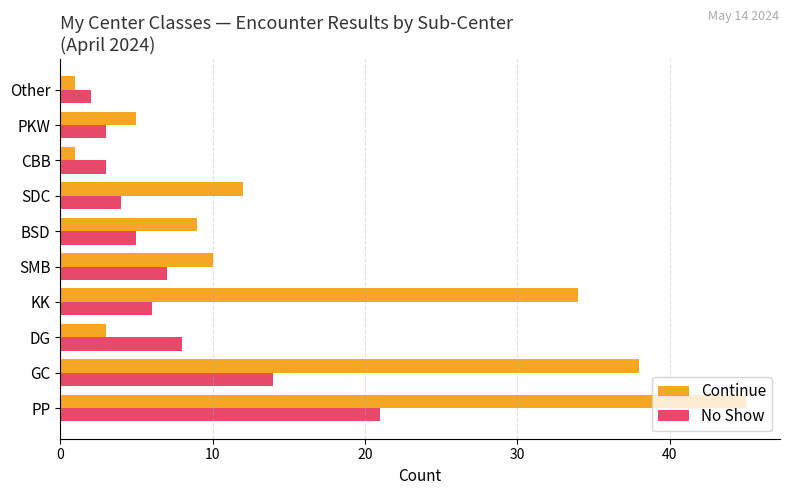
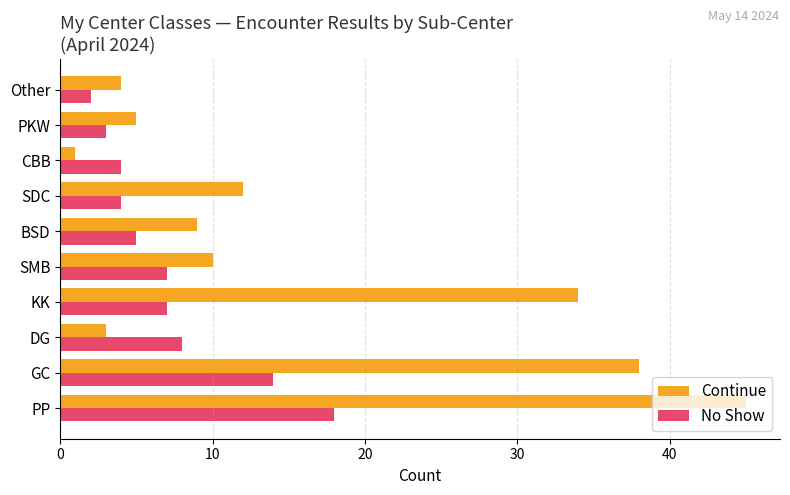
  {
    "Continue": {
-     "Other": 1,
+     "Other": 4,
      "PKW": 5,
      "CBB": 1,
      "SDC": 12,
      "BSD": 9,
      "SMB": 10,
      "KK": 34,
      "DG": 3,
      "GC": 38
    },
    "No Show": {
      "Other": 2,
      "PKW": 3,
-     "CBB": 3,
+     "CBB": 4,
      "SDC": 4,
      "BSD": 5,
      "SMB": 7,
-     "KK": 6,
+     "KK": 7,
      "DG": 8,
      "GC": 14,
-     "PP": 21
+     "PP": 18
    }
  }
